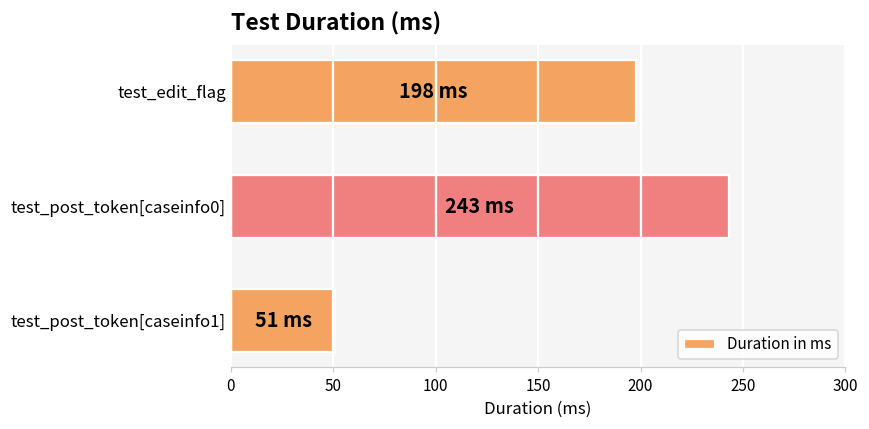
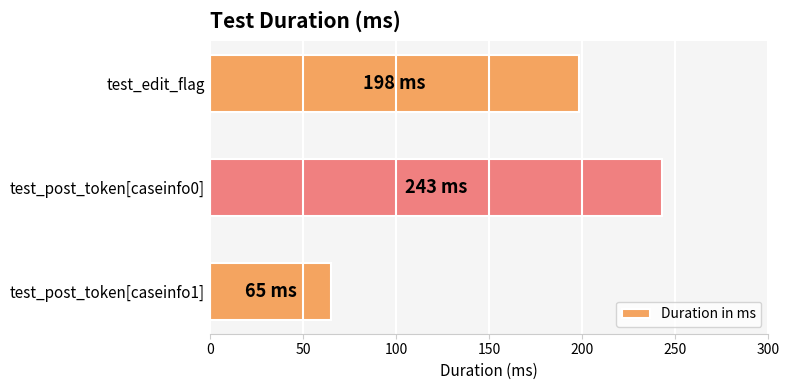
  {
    "test_edit_flag": 198,
    "test_post_token[caseinfo0]": 243,
-   "test_post_token[caseinfo1]": 51
+   "test_post_token[caseinfo1]": 65
  }
